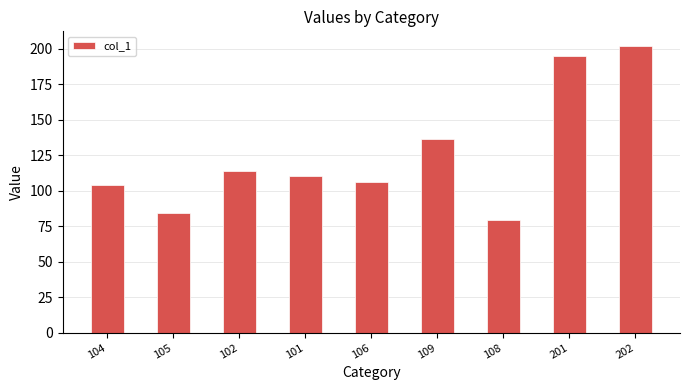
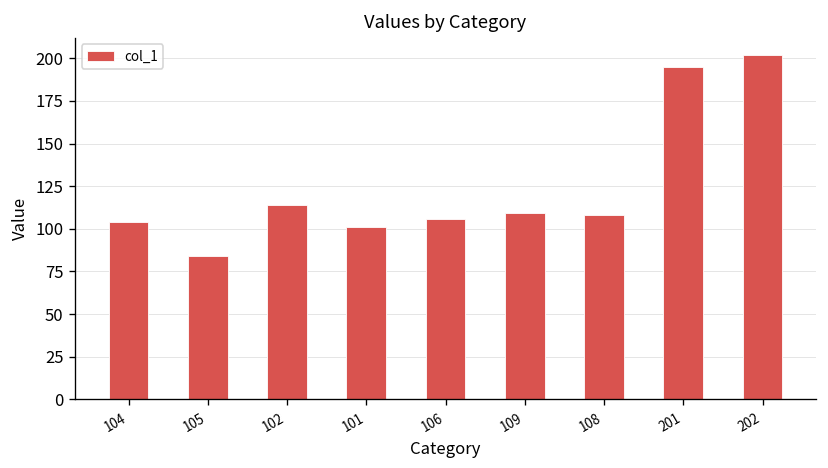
  {
    "104": 104,
    "105": 84,
    "102": 114,
-   "101": 110,
+   "101": 101,
    "106": 106,
-   "109": 136,
-   "108": 79,
+   "109": 109,
+   "108": 108,
    "201": 195,
    "202": 202
  }
